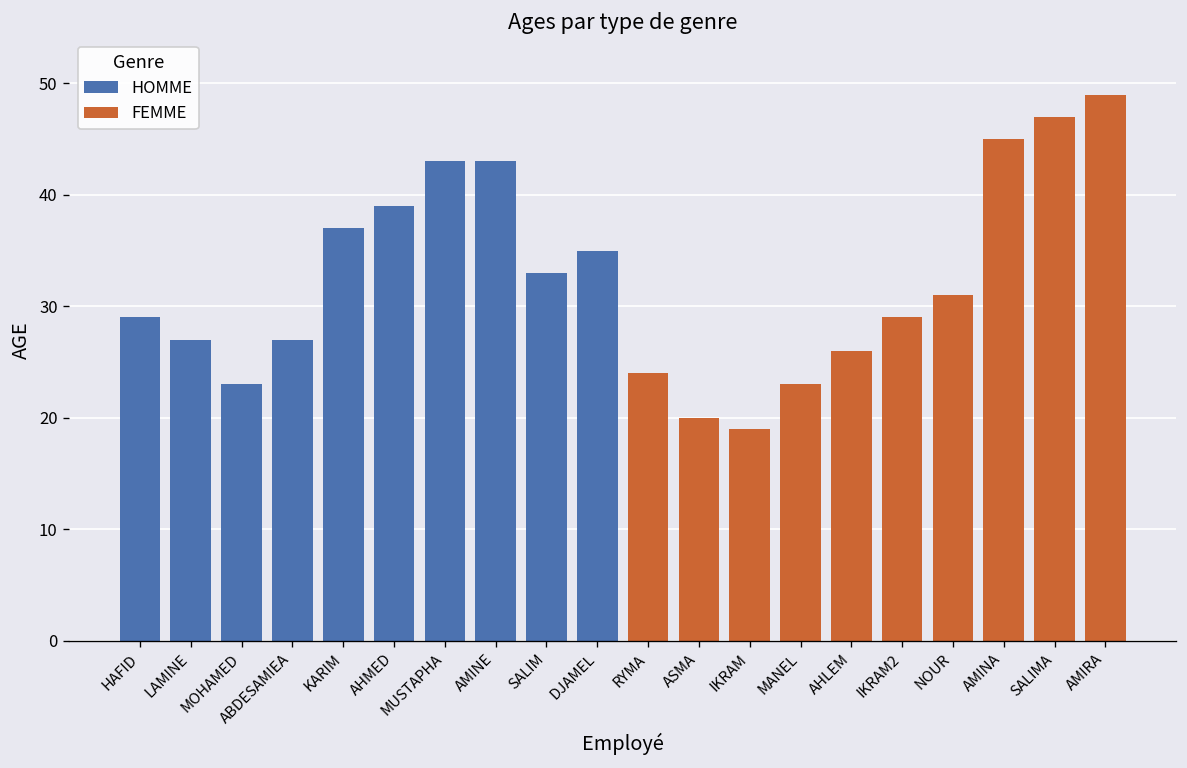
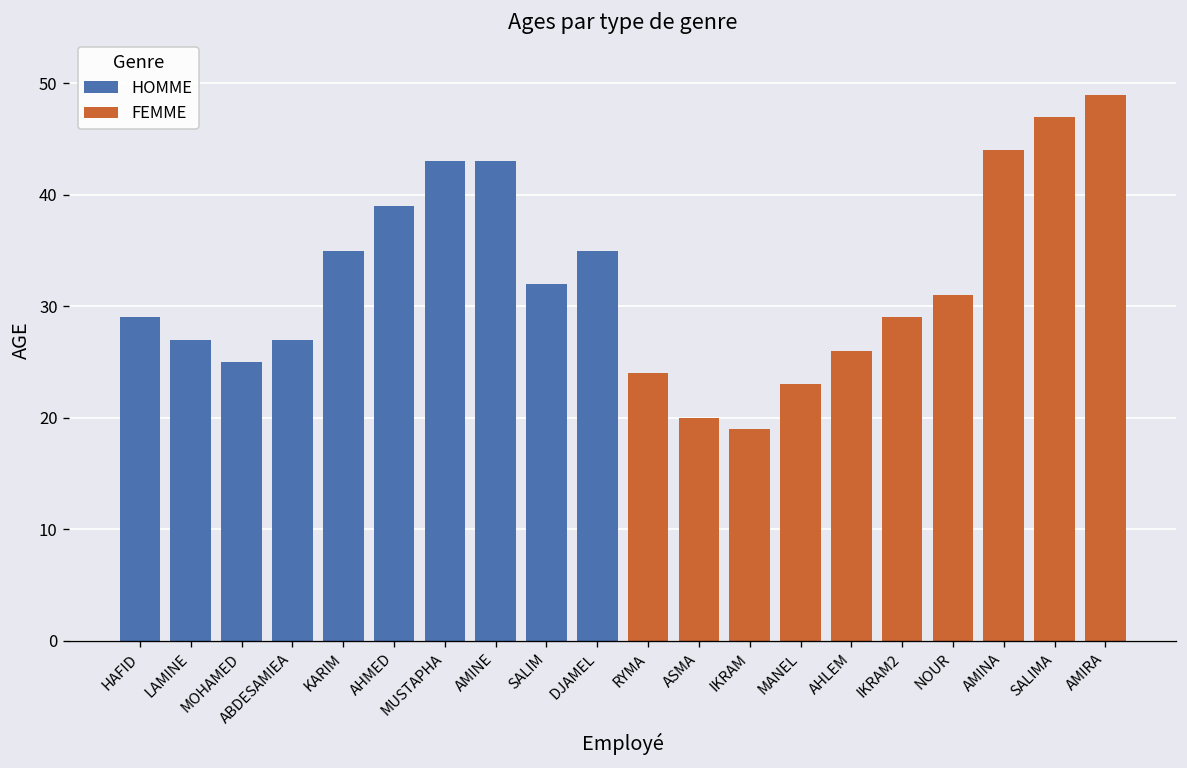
  {
    "HOMME": {
      "HAFID": 29,
      "LAMINE": 27,
-     "MOHAMED": 23,
+     "MOHAMED": 25,
      "ABDESAMIEA": 27,
-     "KARIM": 37,
+     "KARIM": 35,
      "AHMED": 39,
      "MUSTAPHA": 43,
      "AMINE": 43,
-     "SALIM": 33,
+     "SALIM": 32,
      "DJAMEL": 35
    },
    "FEMME": {
      "RYMA": 24,
      "ASMA": 20,
      "IKRAM": 19,
      "MANEL": 23,
      "AHLEM": 26,
      "IKRAM2": 29,
      "NOUR": 31,
-     "AMINA": 45,
+     "AMINA": 44,
      "SALIMA": 47,
      "AMIRA": 49
    }
  }
